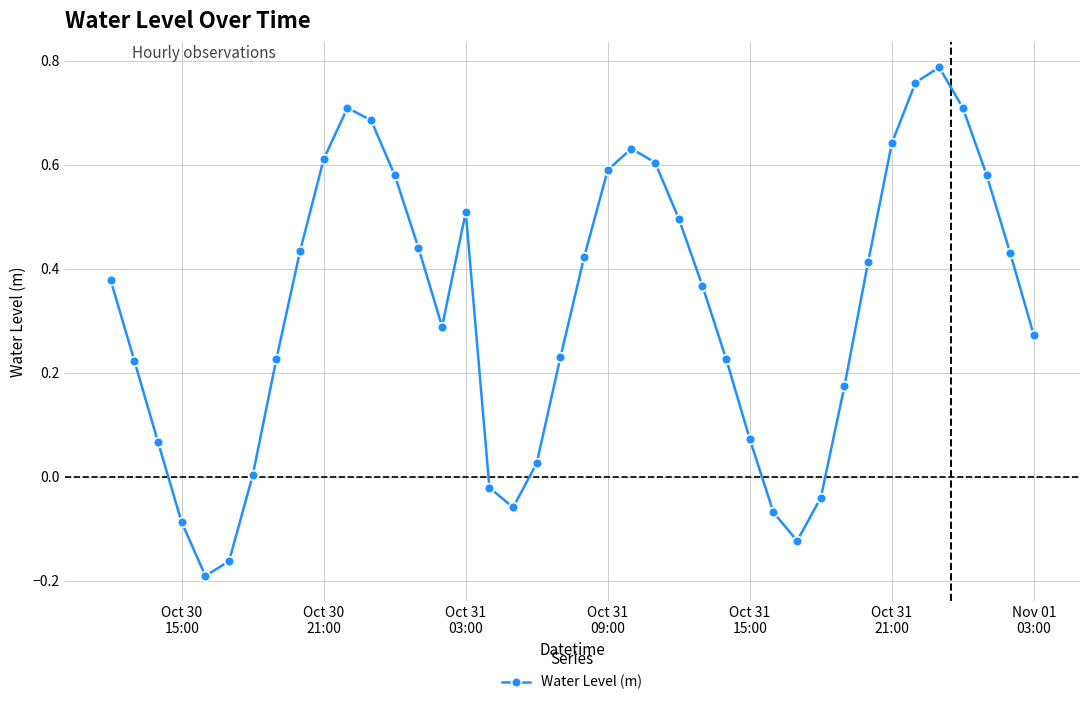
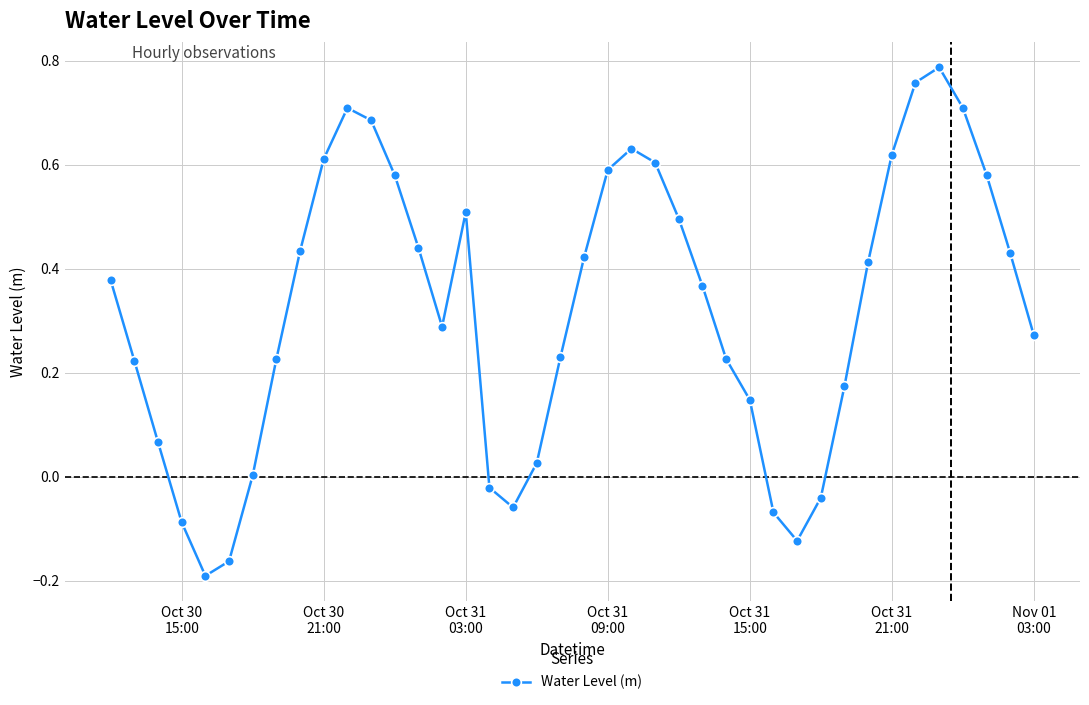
  {
    "Oct 30 15:00": -0.09,
    "Oct 30 21:00": 0.61,
    "Oct 31 03:00": 0.51,
    "Oct 31 09:00": 0.59,
-   "Oct 31 15:00": 0.07,
-   "Oct 31 21:00": 0.64,
+   "Oct 31 15:00": 0.15,
+   "Oct 31 21:00": 0.62,
    "Nov 01 03:00": 0.27
  }
